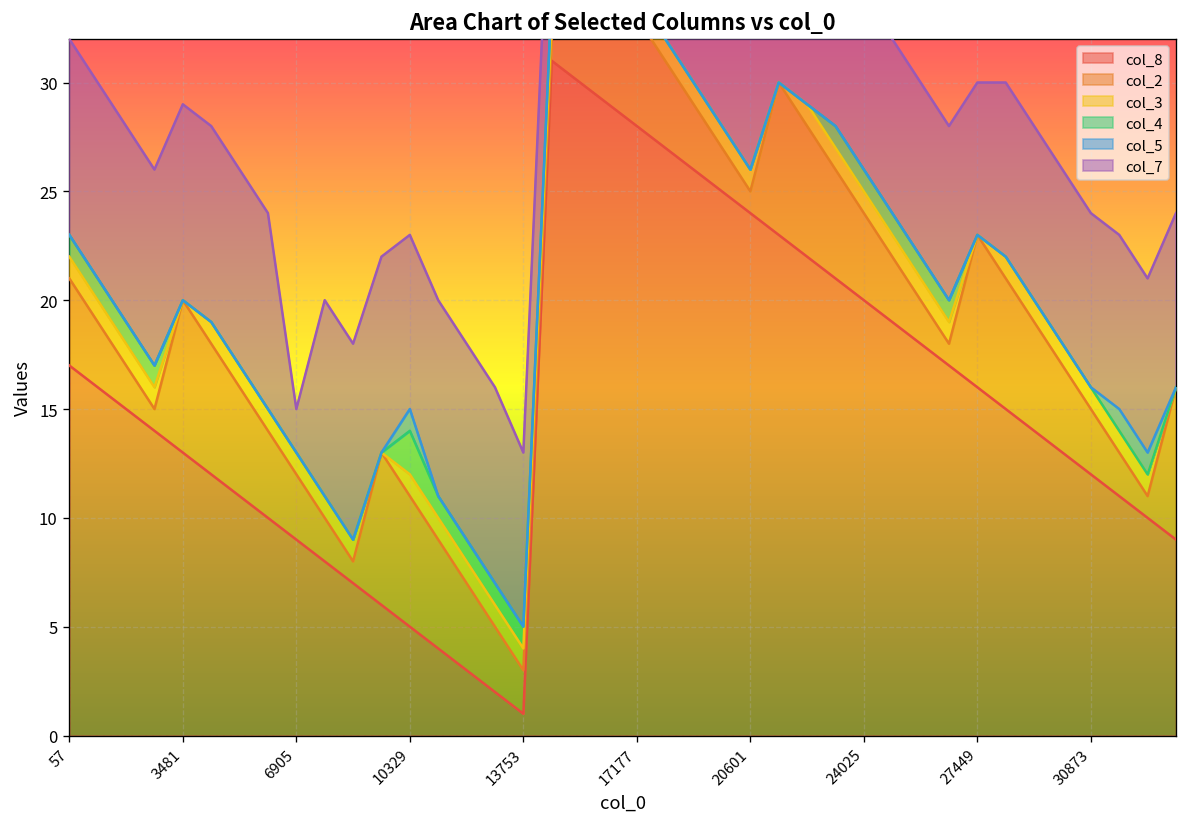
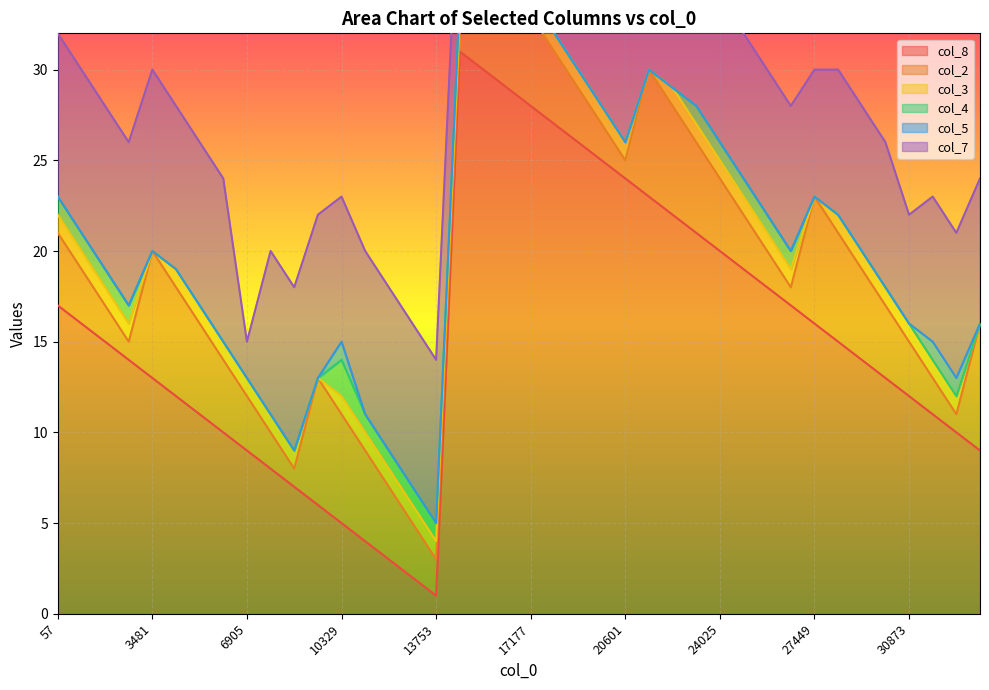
  {
    "col_4": {
      "10329": 2
    },
    "col_5": {
      "10329": 1
    },
    "col_7": {
      "57": 9,
-     "3481": 9,
+     "3481": 10,
      "6905": 2,
      "10329": 8,
-     "13753": 8,
+     "13753": 9,
      "27449": 7,
-     "30873": 8
+     "30873": 6
    }
  }
